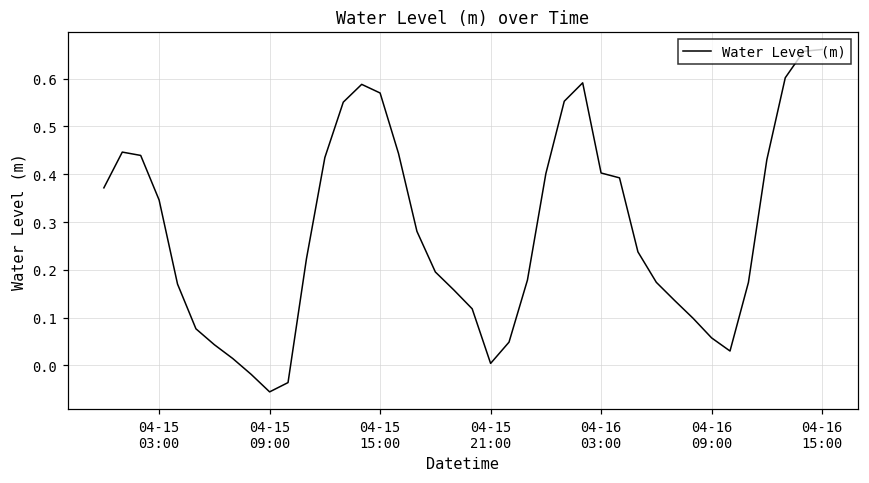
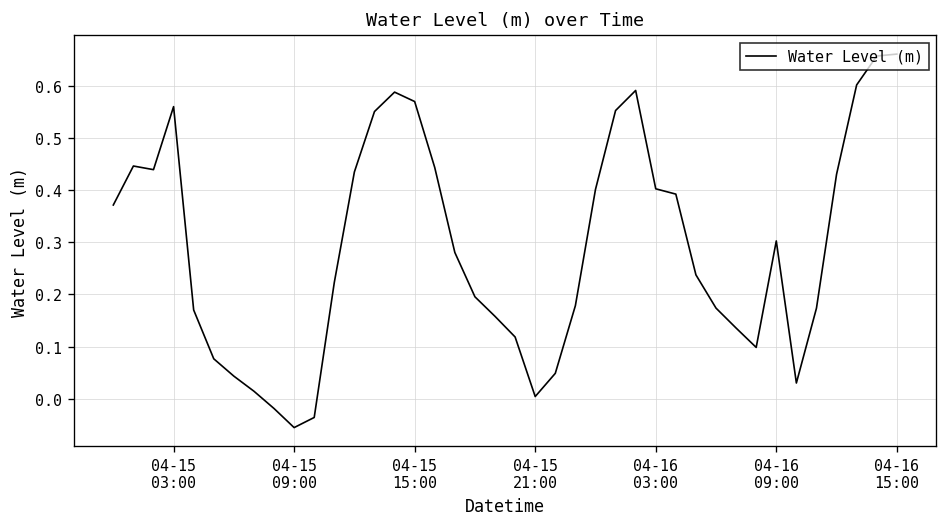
  {
-   "04-15 03:00": 0.35,
+   "04-15 03:00": 0.56,
    "04-15 09:00": -0.06,
    "04-15 15:00": 0.57,
    "04-15 21:00": 0.00,
    "04-16 03:00": 0.40,
-   "04-16 09:00": 0.06
+   "04-16 09:00": 0.30
  }
